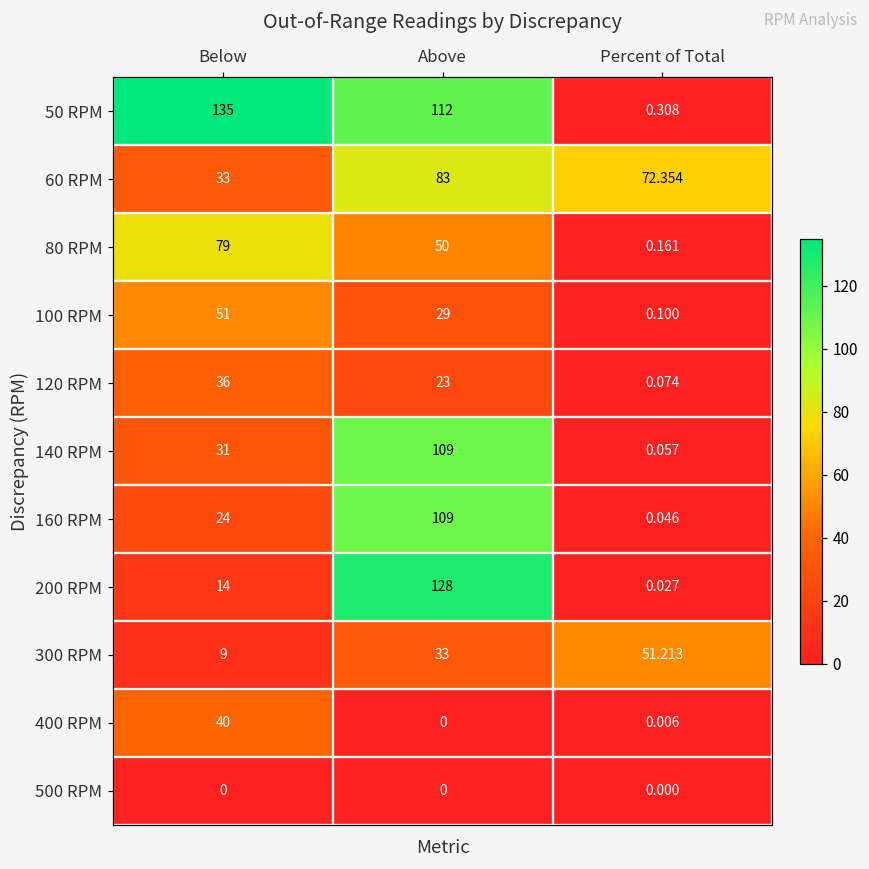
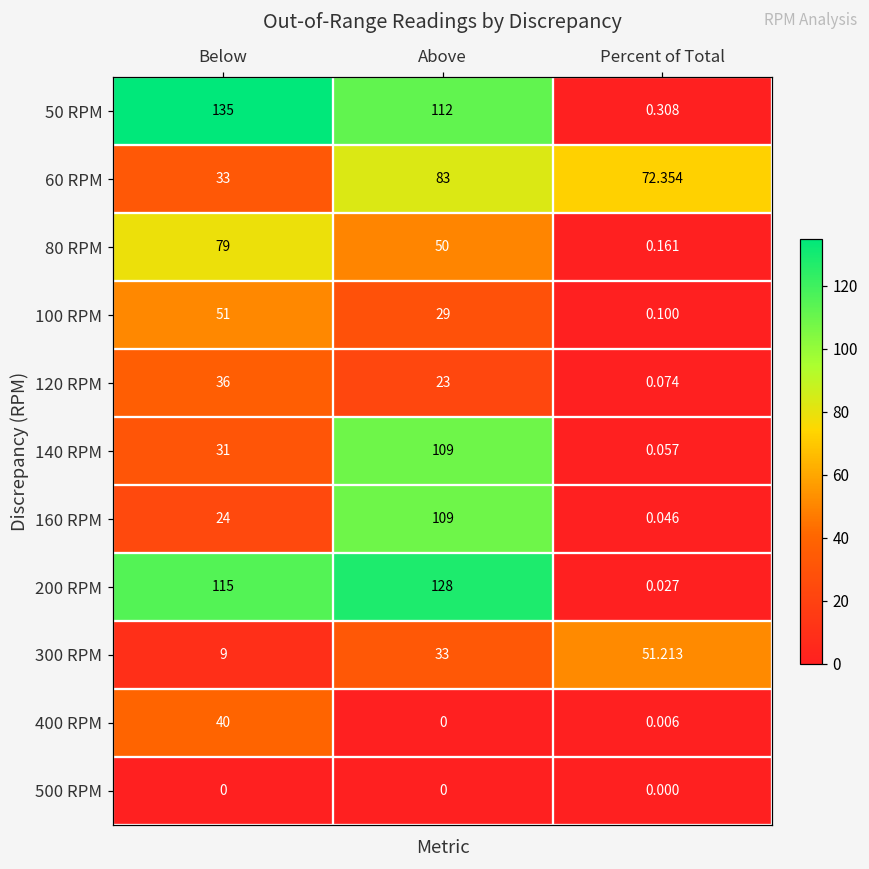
  {
    "50 RPM": {
      "Below": 135,
      "Above": 112,
      "Percent of Total": 0.308
    },
    "60 RPM": {
      "Below": 33,
      "Above": 83,
      "Percent of Total": 72.354
    },
    "80 RPM": {
      "Below": 79,
      "Above": 50,
      "Percent of Total": 0.161
    },
    "100 RPM": {
      "Below": 51,
      "Above": 29,
      "Percent of Total": 0.100
    },
    "120 RPM": {
      "Below": 36,
      "Above": 23,
      "Percent of Total": 0.074
    },
    "140 RPM": {
      "Below": 31,
      "Above": 109,
      "Percent of Total": 0.057
    },
    "160 RPM": {
      "Below": 24,
      "Above": 109,
      "Percent of Total": 0.046
    },
    "200 RPM": {
-     "Below": 14,
+     "Below": 115,
      "Above": 128,
      "Percent of Total": 0.027
    },
    "300 RPM": {
      "Below": 9,
      "Above": 33,
      "Percent of Total": 51.213
    },
    "400 RPM": {
      "Below": 40,
      "Above": 0,
      "Percent of Total": 0.006
    },
    "500 RPM": {
      "Below": 0,
      "Above": 0,
      "Percent of Total": 0.000
    }
  }
